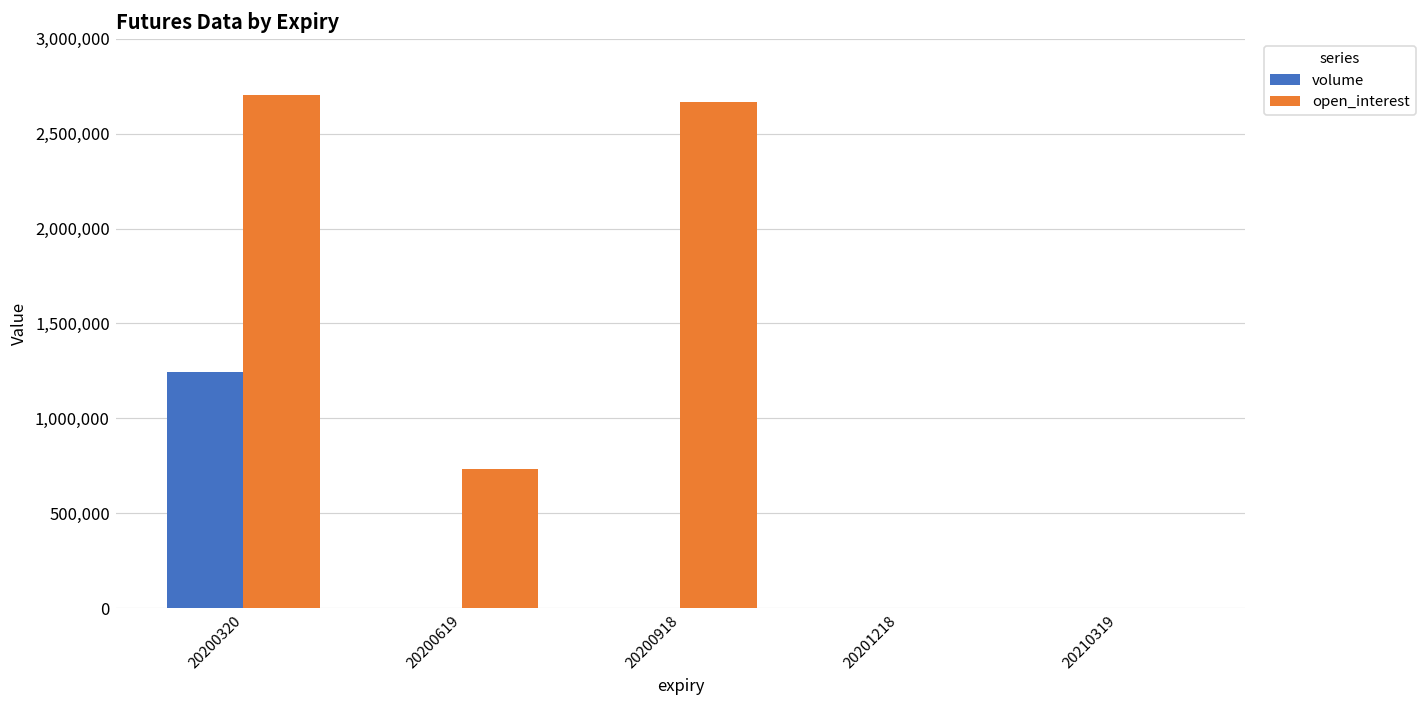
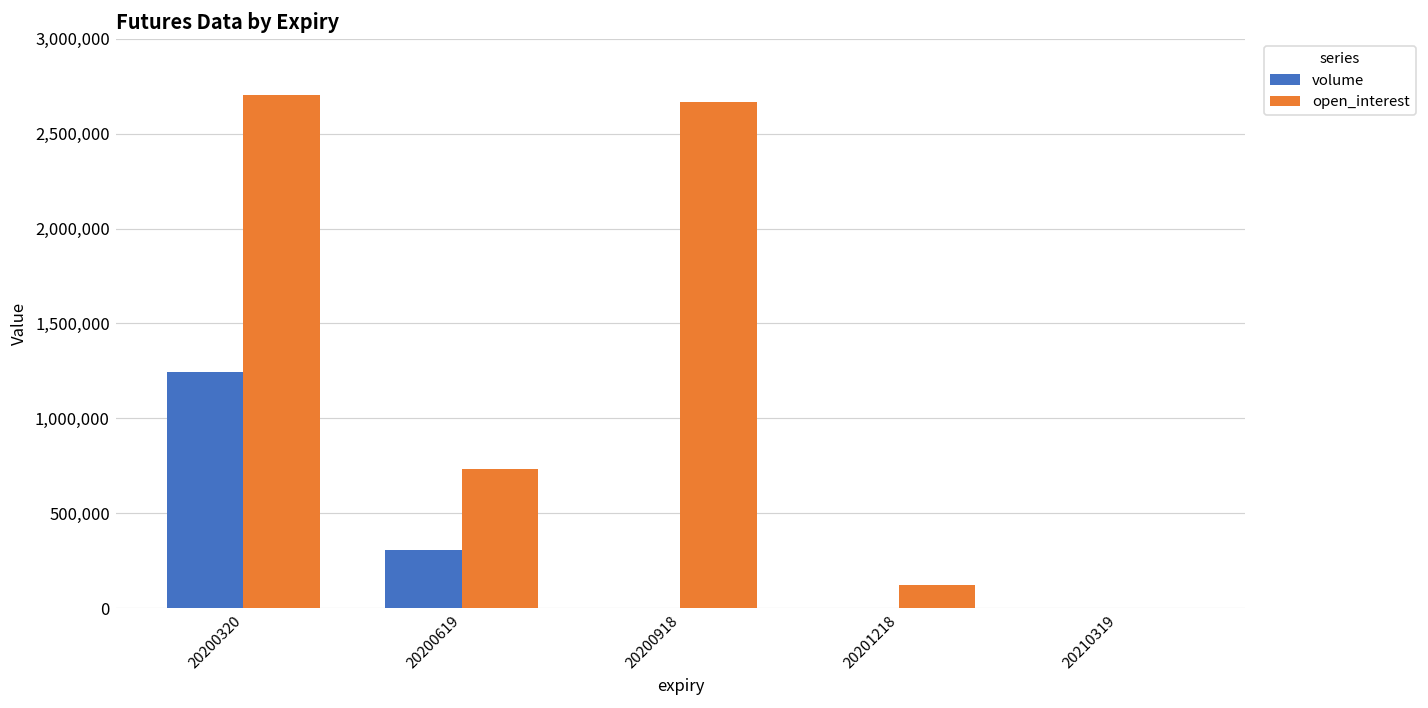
  {
    "volume": {
      "20200320": "1,250,000",
-     "20200619": "0",
+     "20200619": "300,000",
      "20201218": "0",
      "20210319": "0"
    },
    "open_interest": {
      "20200320": "2,700,000",
      "20200619": "740,000",
      "20200918": "2,670,000",
-     "20201218": "0"
+     "20201218": "120,000"
    }
  }
